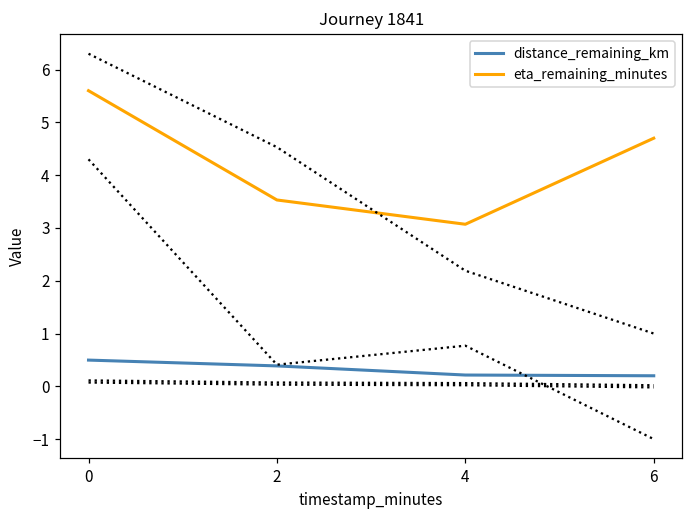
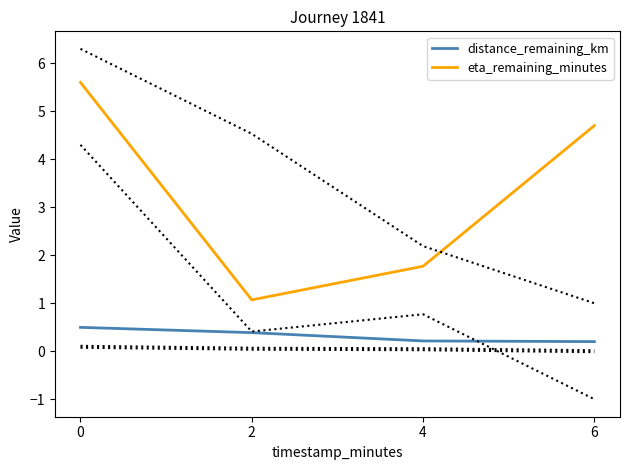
  {
    "distance_remaining_km": {
      "0": 0.5,
      "4": 0.2,
      "6": 0.2
    },
    "eta_remaining_minutes": {
      "0": 5.6,
-     "2": 3.5,
-     "4": 3.1,
+     "2": 1.1,
+     "4": 1.8,
      "6": 4.7
    }
  }
